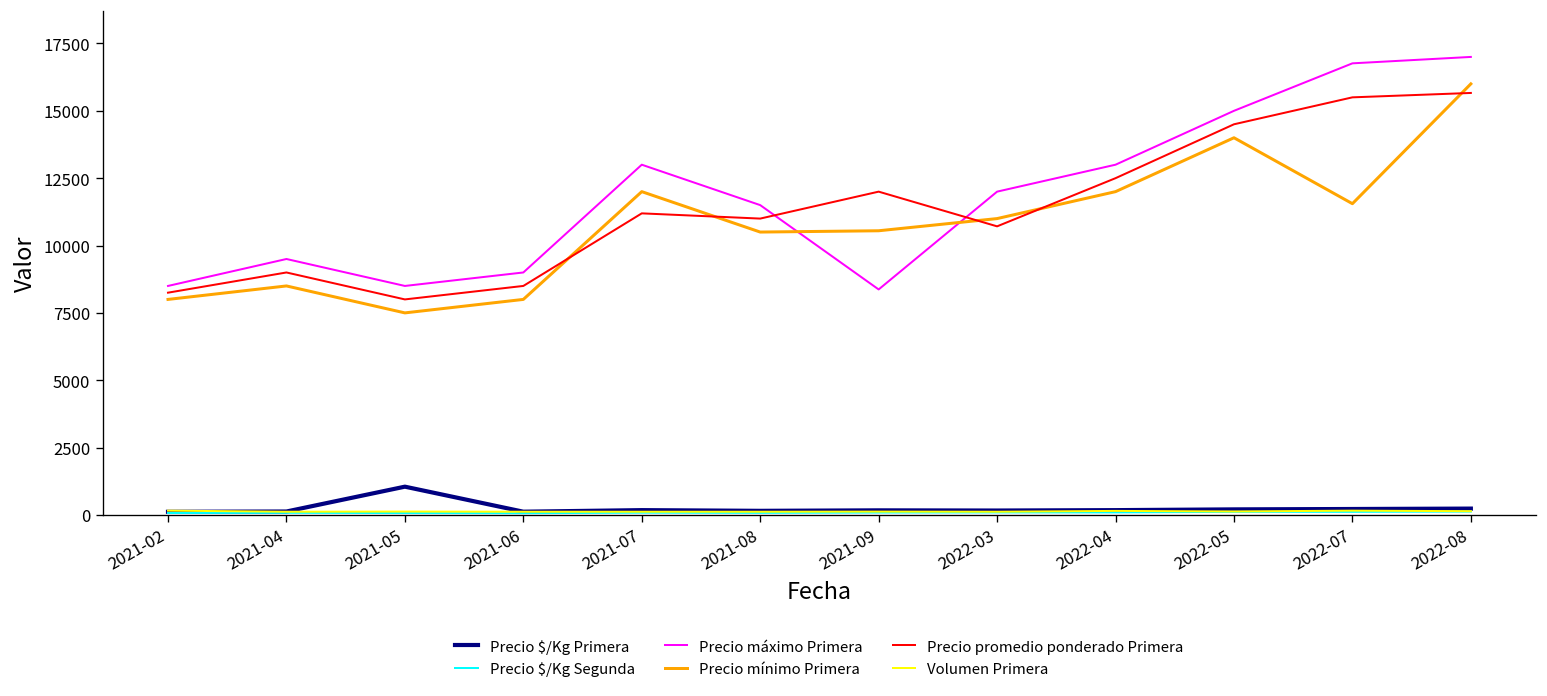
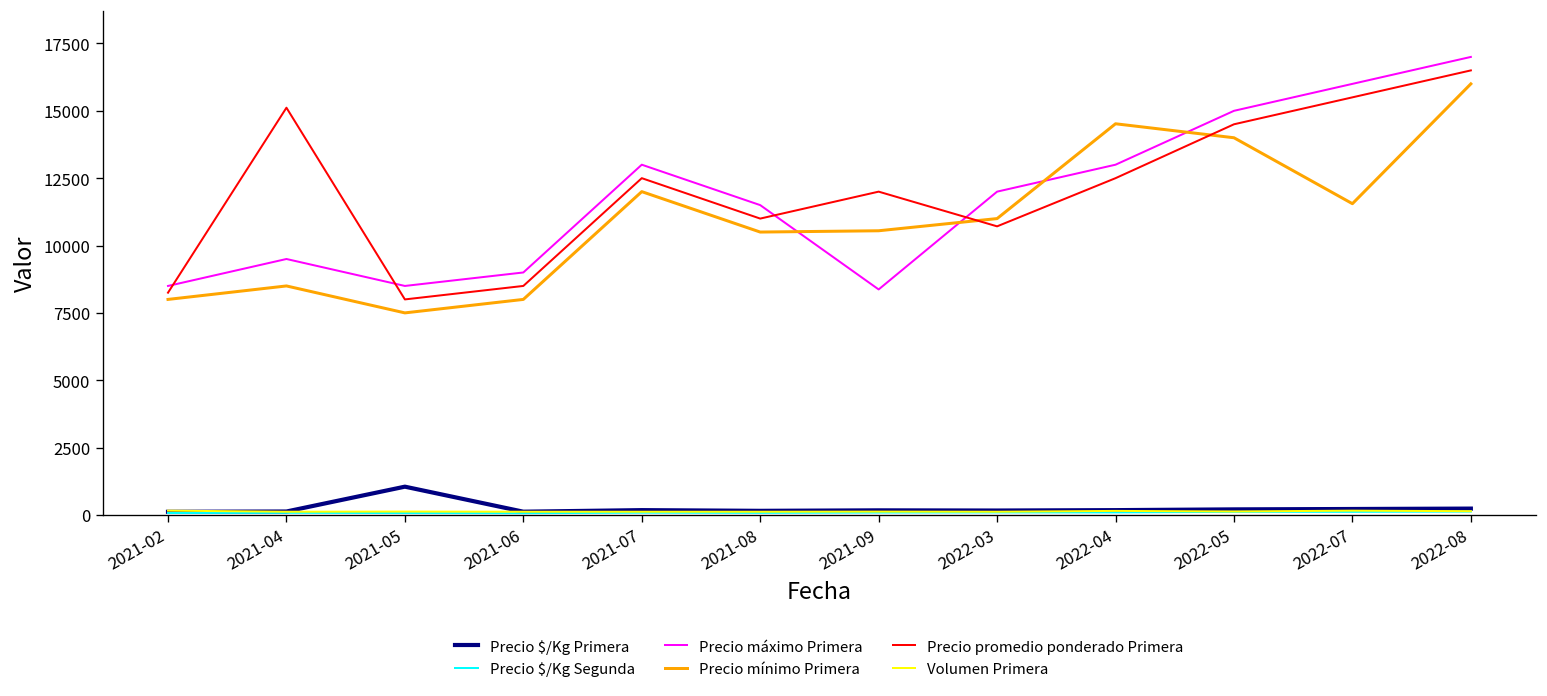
  {
    "Precio $/Kg Primera": {
      "2021-05": 1100
    },
    "Precio máximo Primera": {
      "2021-02": 8500,
      "2021-04": 9500,
      "2021-05": 8500,
      "2021-06": 9000,
      "2021-07": 13000,
      "2021-08": 11500,
      "2021-09": 8400,
      "2022-03": 12000,
      "2022-04": 13000,
      "2022-05": 15000,
-     "2022-07": 16800,
+     "2022-07": 16000,
      "2022-08": 17000
    },
    "Precio mínimo Primera": {
      "2021-02": 8000,
      "2021-04": 8500,
      "2021-05": 7500,
      "2021-06": 8000,
      "2021-07": 12000,
      "2021-08": 10500,
      "2021-09": 10500,
      "2022-03": 11000,
-     "2022-04": 12000,
+     "2022-04": 14500,
      "2022-05": 14000,
      "2022-07": 11600,
      "2022-08": 16000
    },
    "Precio promedio ponderado Primera": {
      "2021-02": 8300,
-     "2021-04": 9000,
+     "2021-04": 15100,
      "2021-05": 8000,
      "2021-06": 8500,
-     "2021-07": 11200,
+     "2021-07": 12500,
      "2021-08": 11000,
      "2021-09": 12000,
      "2022-03": 10700,
      "2022-04": 12500,
      "2022-05": 14500,
      "2022-07": 15500,
-     "2022-08": 15700
+     "2022-08": 16500
    }
  }
